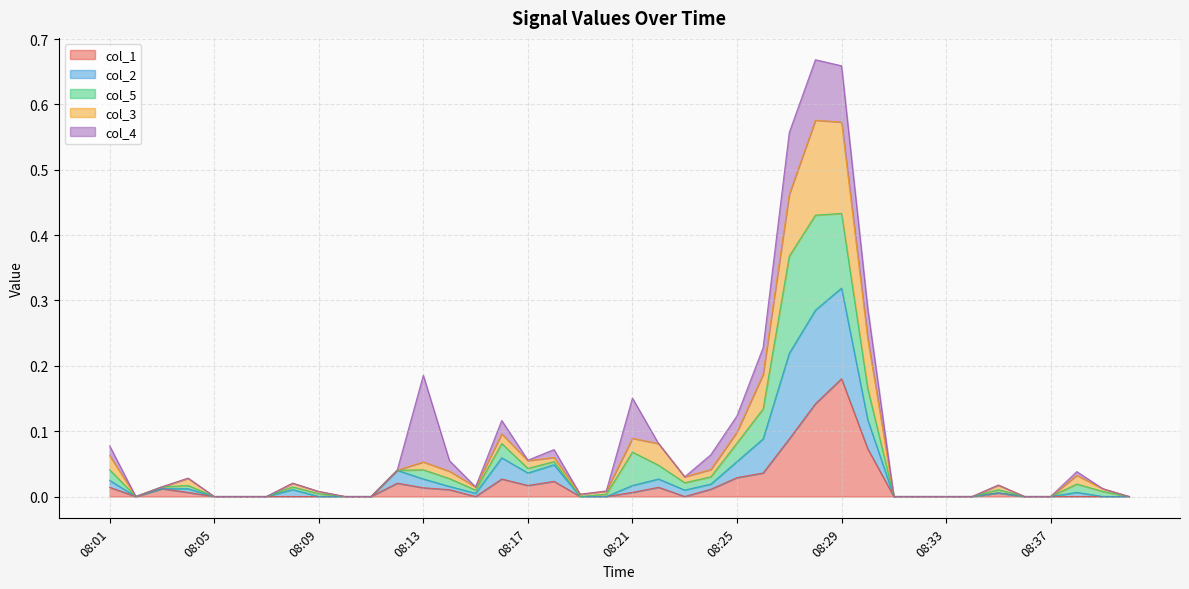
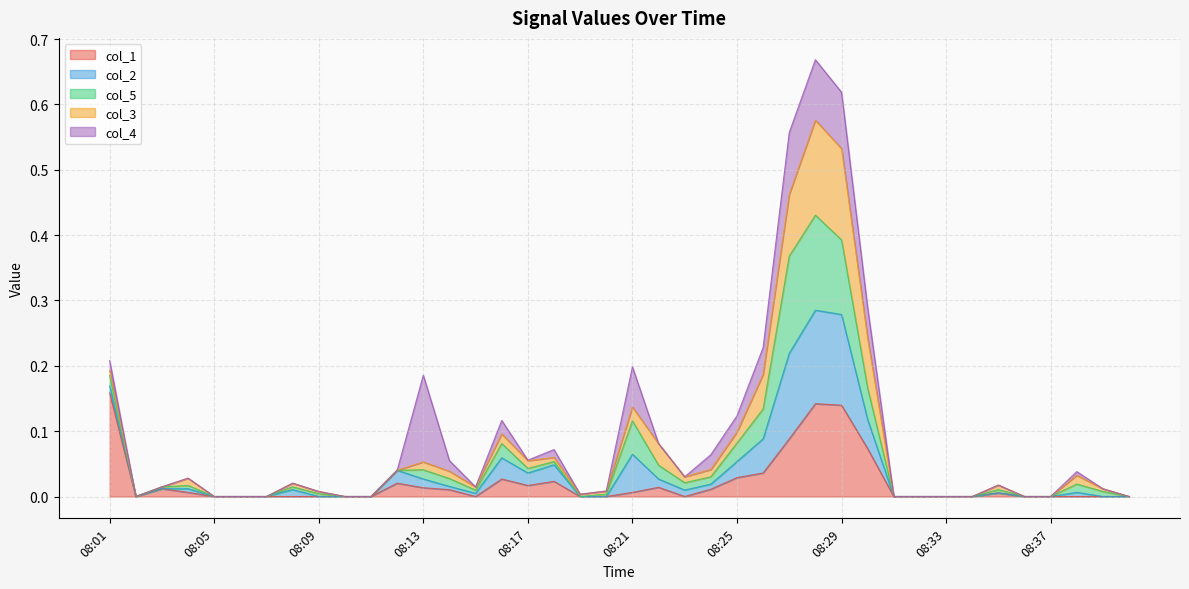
  {
    "col_1": {
-     "08:01": 0.01,
+     "08:01": 0.16,
      "08:13": 0.01,
      "08:17": 0.02,
      "08:21": 0.01,
      "08:25": 0.03,
-     "08:29": 0.18
+     "08:29": 0.14
    },
    "col_2": {
      "08:01": 0.01,
      "08:13": 0.01,
      "08:17": 0.02,
-     "08:21": 0.01,
+     "08:21": 0.06,
      "08:25": 0.02,
      "08:29": 0.14
    },
    "col_5": {
      "08:01": 0.02,
      "08:13": 0.01,
      "08:17": 0.01,
      "08:21": 0.05,
      "08:25": 0.03,
      "08:29": 0.11
    },
    "col_3": {
-     "08:01": 0.02,
+     "08:01": 0.01,
      "08:13": 0.01,
      "08:21": 0.02,
      "08:25": 0.02,
      "08:29": 0.14
    },
    "col_4": {
      "08:01": 0.01,
      "08:13": 0.13,
      "08:21": 0.06,
      "08:25": 0.02,
      "08:29": 0.09
    }
  }
